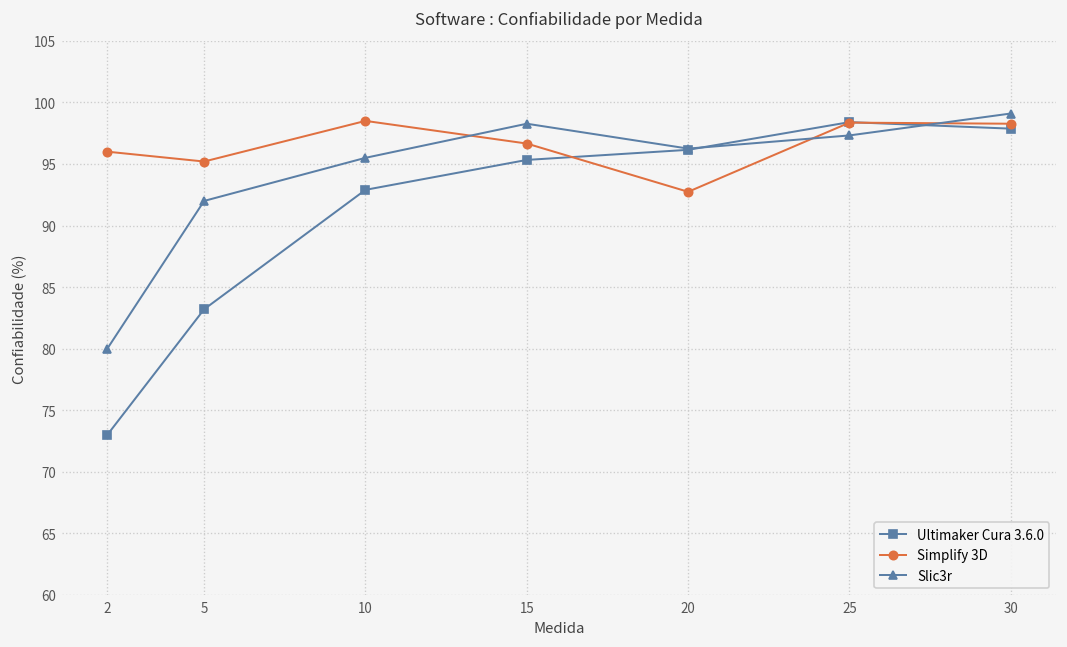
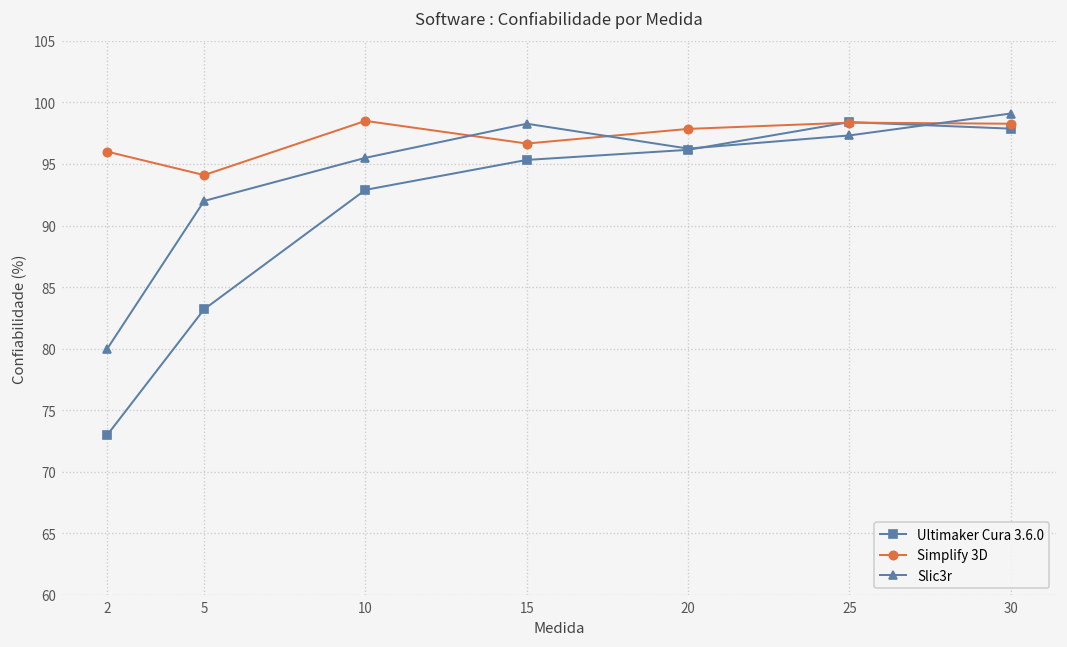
  {
    "Simplify 3D": {
      "2": 96.0,
-     "5": 95.2,
+     "5": 94.1,
      "10": 98.5,
      "15": 96.7,
-     "20": 92.7,
+     "20": 97.9,
      "30": 98.3
    }
  }
